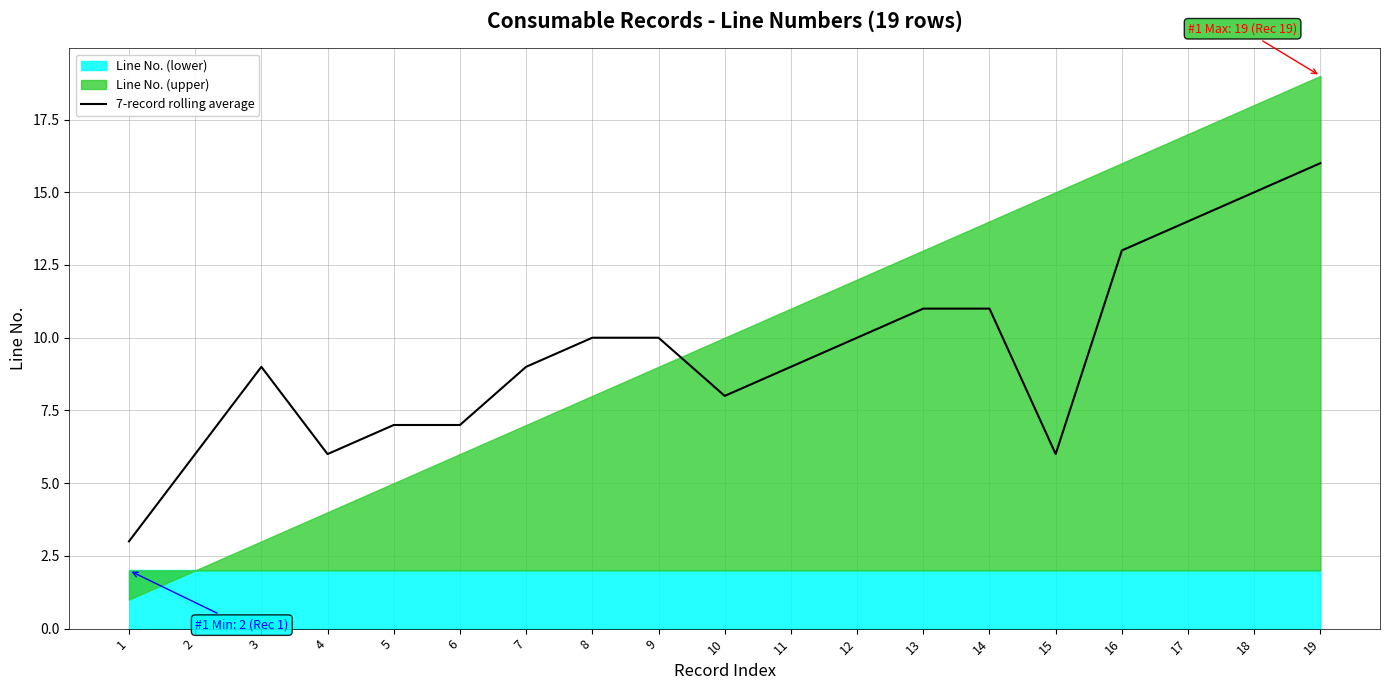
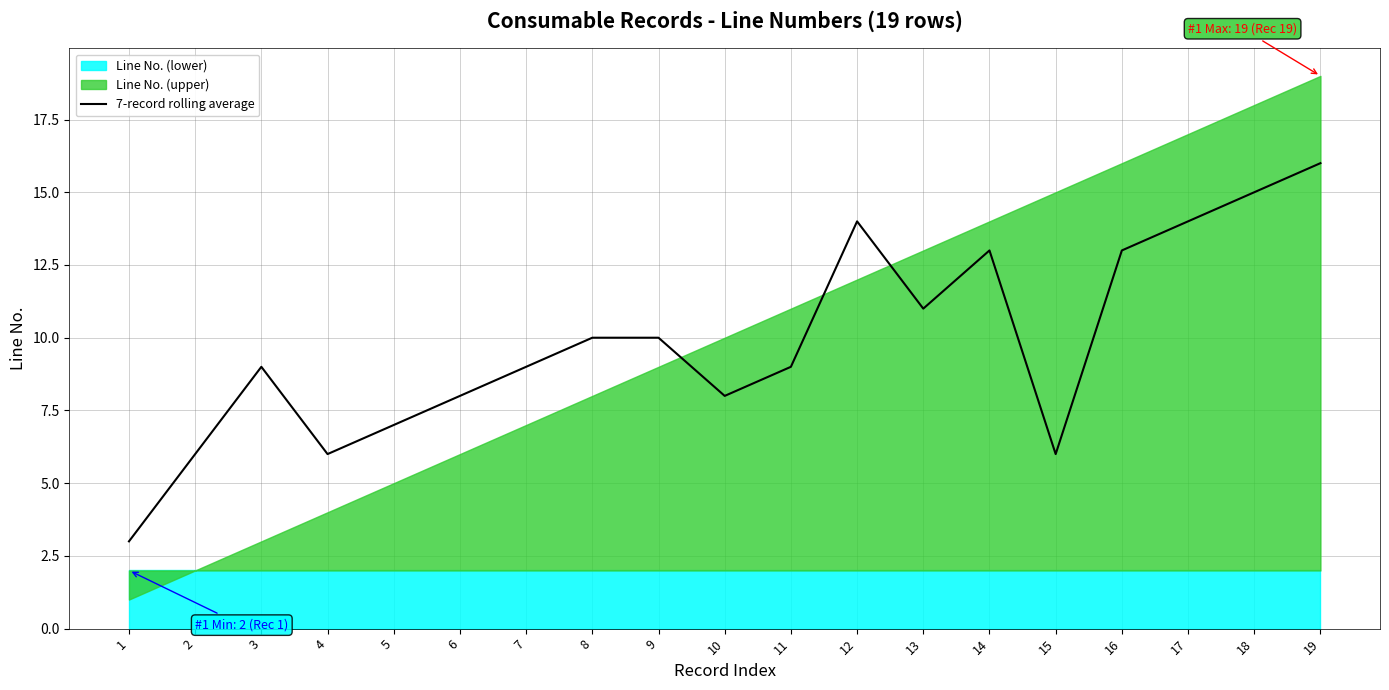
  {
    "7-record rolling average": {
      "1": 3,
      "2": 6,
      "3": 9,
      "4": 6,
      "5": 7,
-     "6": 7,
+     "6": 8,
      "7": 9,
      "8": 10,
      "9": 10,
      "10": 8,
      "11": 9,
-     "12": 10,
+     "12": 14,
      "13": 11,
-     "14": 11,
+     "14": 13,
      "15": 6,
      "16": 13,
      "17": 14,
      "18": 15,
      "19": 16
    },
    "Line No. (lower)": {
      "4": 2,
      "5": 2,
      "6": 2,
      "7": 2,
      "8": 2,
      "9": 2,
      "10": 2,
      "11": 2,
      "12": 2,
      "13": 2,
      "14": 2,
      "15": 2,
      "16": 2,
      "17": 2,
      "18": 2,
      "19": 2
    }
  }
